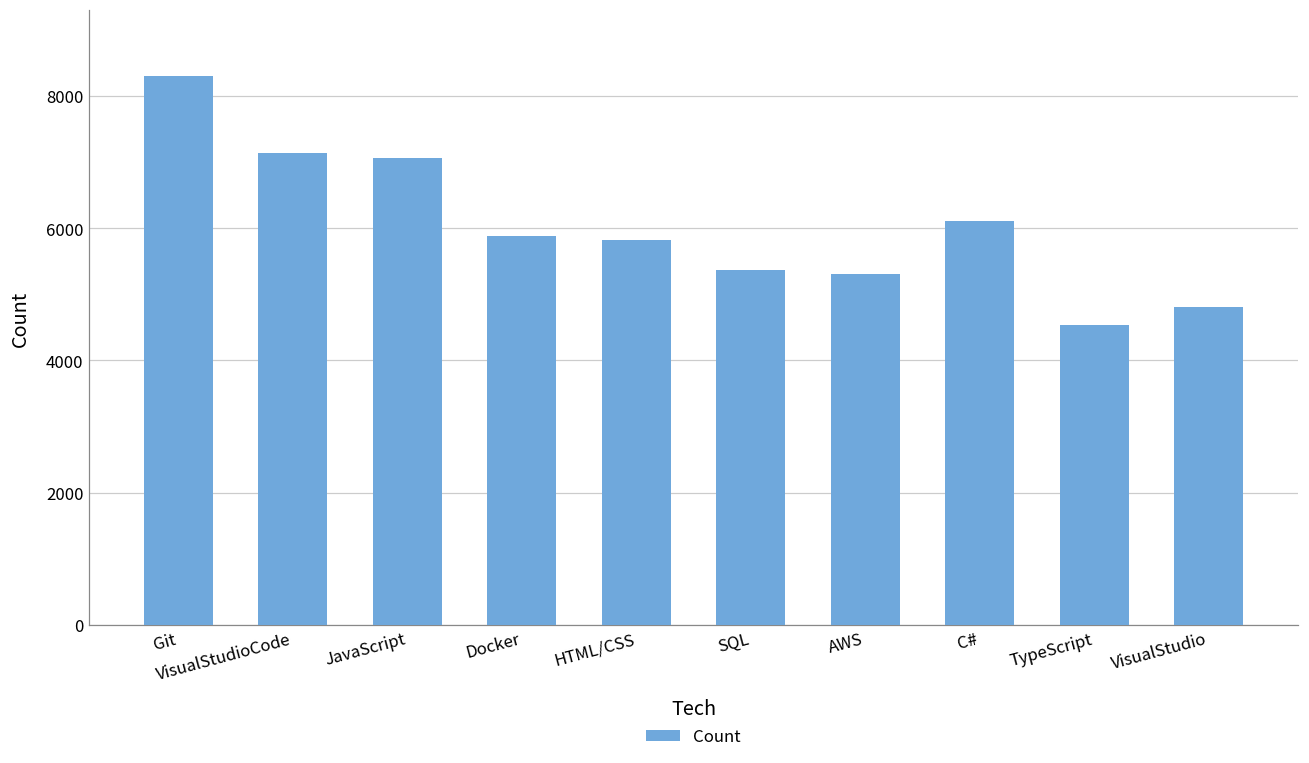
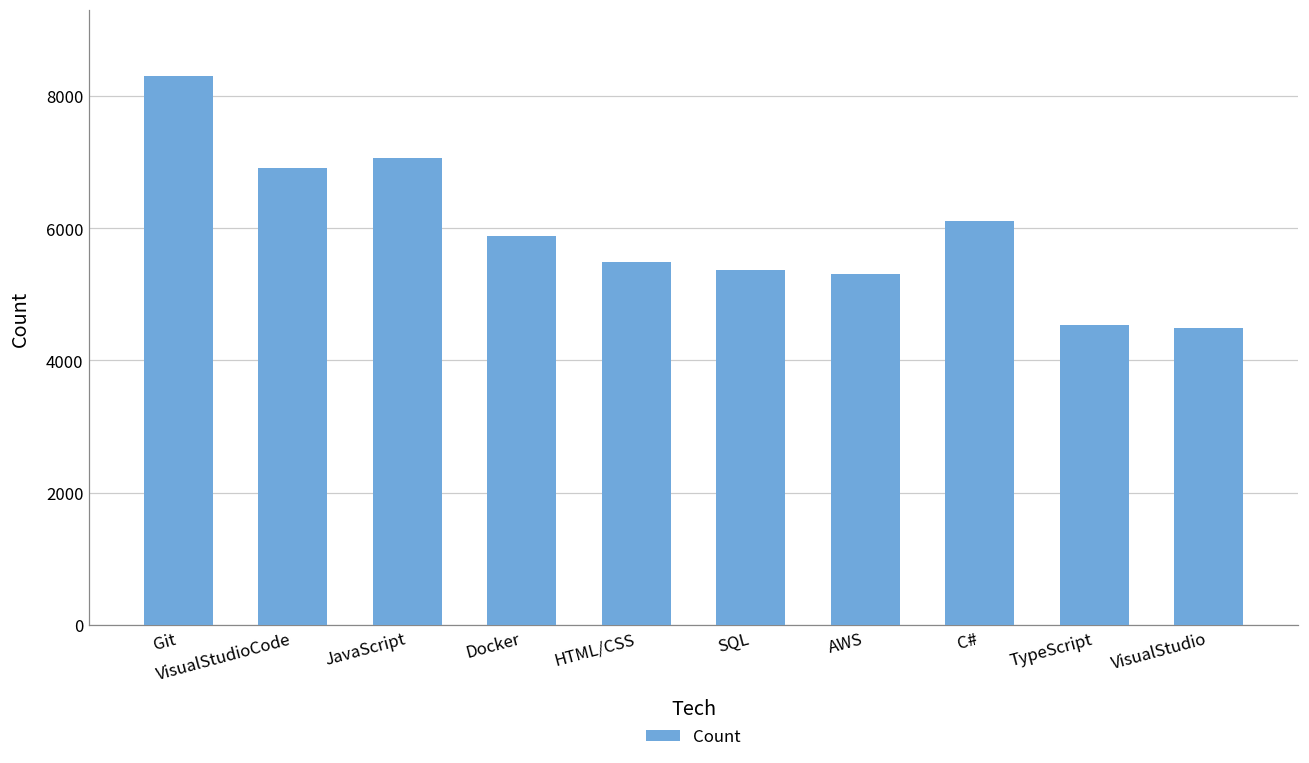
  {
    "Git": 8300,
-   "VisualStudioCode": 7100,
+   "VisualStudioCode": 6900,
    "JavaScript": 7100,
    "Docker": 5900,
-   "HTML/CSS": 5800,
+   "HTML/CSS": 5500,
    "SQL": 5400,
    "AWS": 5300,
    "C#": 6100,
    "TypeScript": 4500,
-   "VisualStudio": 4800
+   "VisualStudio": 4500
  }
